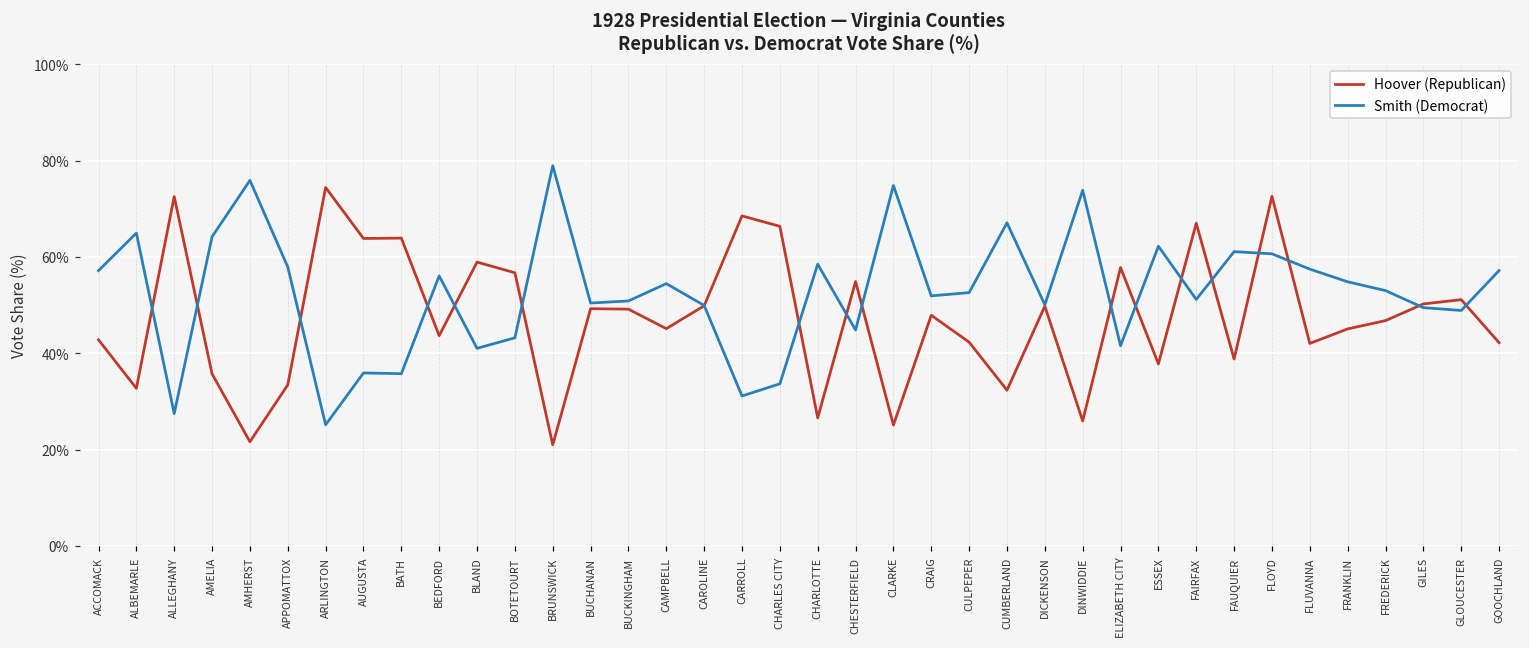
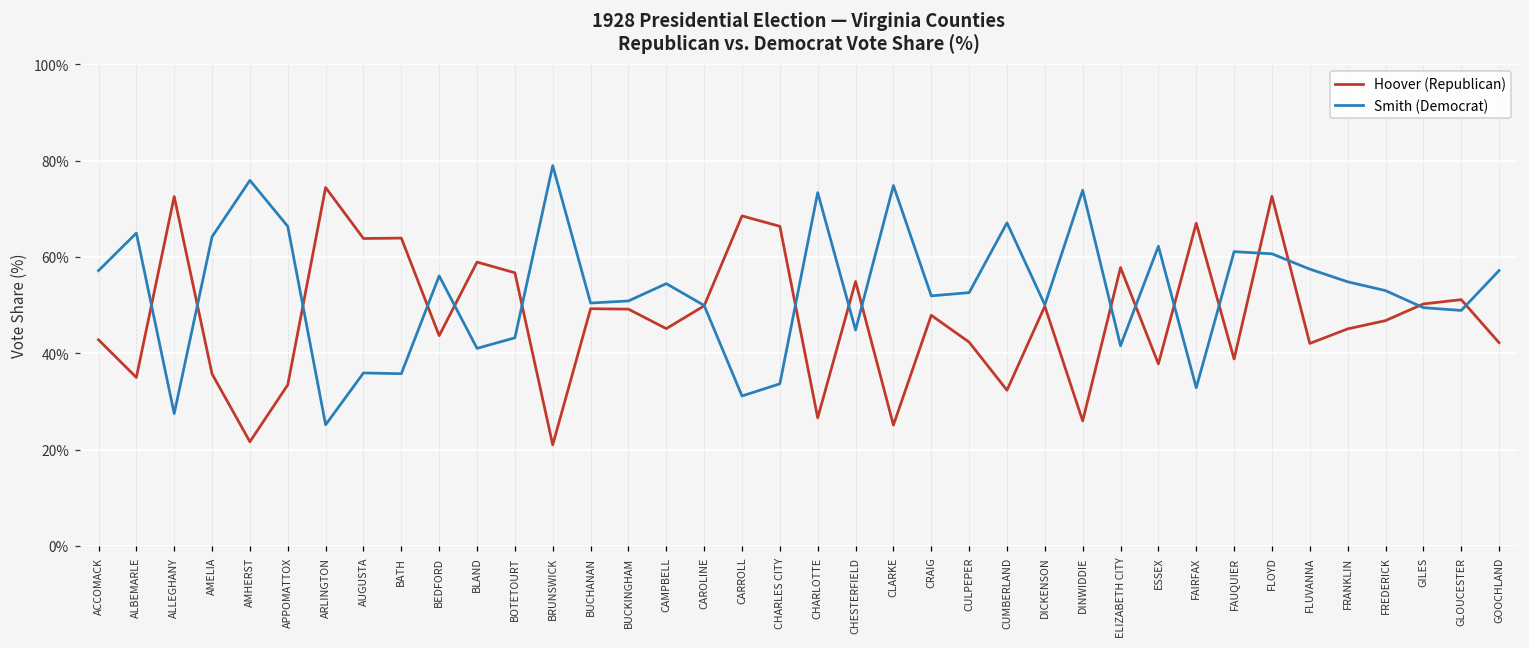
  {
    "Hoover (Republican)": {
      "ACCOMACK": "43%",
-     "ALBEMARLE": "33%",
+     "ALBEMARLE": "35%",
      "ALLEGHANY": "73%",
      "AMELIA": "36%",
      "AMHERST": "22%",
      "APPOMATTOX": "33%",
      "ARLINGTON": "74%",
      "AUGUSTA": "64%",
      "BATH": "64%",
      "BEDFORD": "44%",
      "BLAND": "59%",
      "BOTETOURT": "57%",
      "BRUNSWICK": "21%",
      "BUCHANAN": "49%",
      "BUCKINGHAM": "49%",
      "CAMPBELL": "45%",
      "CARROLL": "69%",
      "CHARLES CITY": "66%",
      "CHARLOTTE": "27%",
      "CHESTERFIELD": "55%",
      "CLARKE": "25%",
      "CRAIG": "48%",
      "CULPEPER": "42%",
      "CUMBERLAND": "32%",
      "DINWIDDIE": "26%",
      "ELIZABETH CITY": "58%",
      "ESSEX": "38%",
      "FAIRFAX": "67%",
      "FAUQUIER": "39%",
      "FLOYD": "73%",
      "FLUVANNA": "42%",
      "FRANKLIN": "45%",
      "FREDERICK": "47%",
      "GILES": "50%",
      "GLOUCESTER": "51%",
      "GOOCHLAND": "42%"
    },
    "Smith (Democrat)": {
      "ACCOMACK": "57%",
      "ALBEMARLE": "65%",
      "ALLEGHANY": "27%",
      "AMELIA": "64%",
      "AMHERST": "76%",
-     "APPOMATTOX": "58%",
+     "APPOMATTOX": "66%",
      "ARLINGTON": "25%",
      "AUGUSTA": "36%",
      "BATH": "36%",
      "BEDFORD": "56%",
      "BLAND": "41%",
      "BOTETOURT": "43%",
      "BRUNSWICK": "79%",
      "BUCHANAN": "50%",
      "BUCKINGHAM": "51%",
      "CAMPBELL": "54%",
      "CARROLL": "31%",
      "CHARLES CITY": "34%",
-     "CHARLOTTE": "58%",
+     "CHARLOTTE": "73%",
      "CHESTERFIELD": "45%",
      "CLARKE": "75%",
      "CRAIG": "52%",
      "CULPEPER": "53%",
      "CUMBERLAND": "67%",
      "DINWIDDIE": "74%",
      "ELIZABETH CITY": "42%",
      "ESSEX": "62%",
-     "FAIRFAX": "51%",
+     "FAIRFAX": "33%",
      "FAUQUIER": "61%",
      "FLOYD": "61%",
      "FLUVANNA": "57%",
      "FRANKLIN": "55%",
      "FREDERICK": "53%",
      "GILES": "49%",
      "GLOUCESTER": "49%",
      "GOOCHLAND": "57%"
    }
  }
